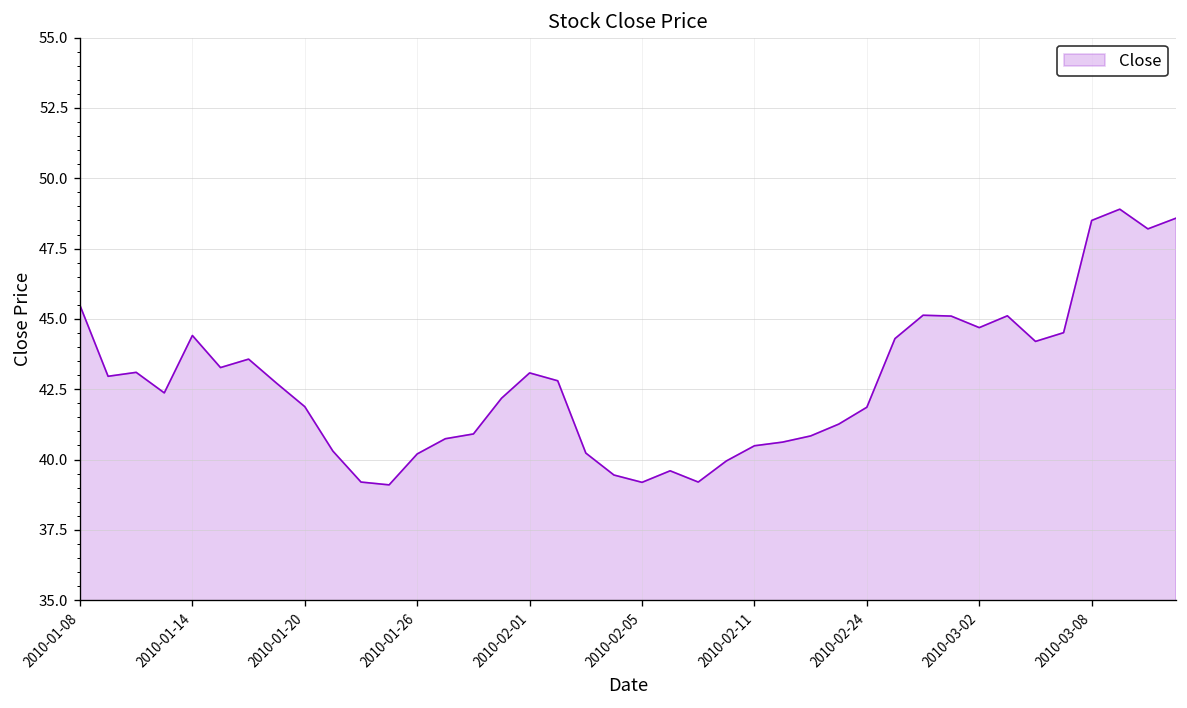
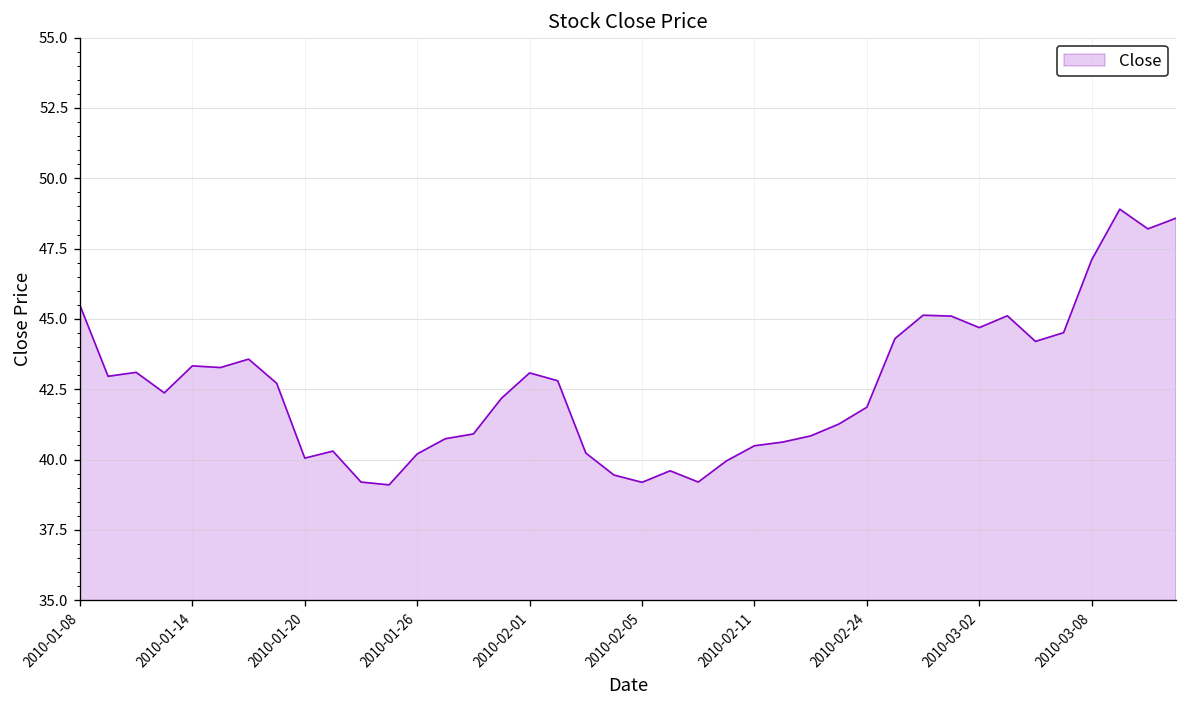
  {
    "2010-01-08": 45.5,
-   "2010-01-14": 44.4,
-   "2010-01-20": 41.9,
+   "2010-01-14": 43.3,
+   "2010-01-20": 40.1,
    "2010-01-26": 40.2,
    "2010-02-01": 43.1,
    "2010-02-05": 39.2,
    "2010-02-11": 40.5,
    "2010-02-24": 41.9,
    "2010-03-02": 44.7,
-   "2010-03-08": 48.5
+   "2010-03-08": 47.1
  }
